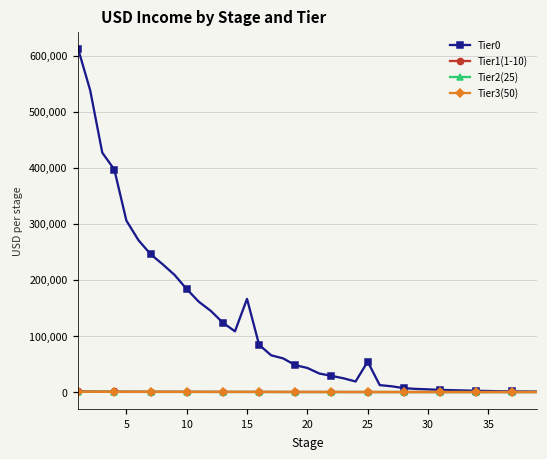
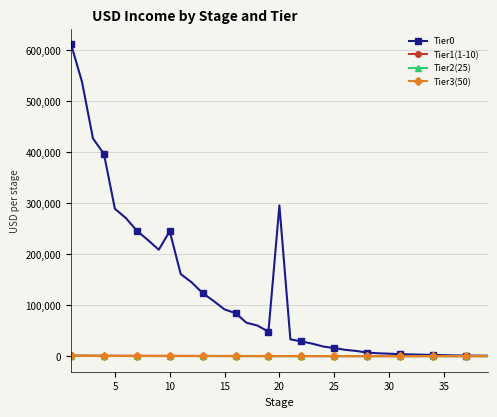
  {
    "Tier0": {
-     "5": "310,000",
-     "10": "180,000",
-     "15": "170,000",
-     "20": "40,000",
-     "25": "50,000"
+     "5": "290,000",
+     "10": "250,000",
+     "15": "90,000",
+     "20": "300,000",
+     "25": "20,000"
    }
  }
